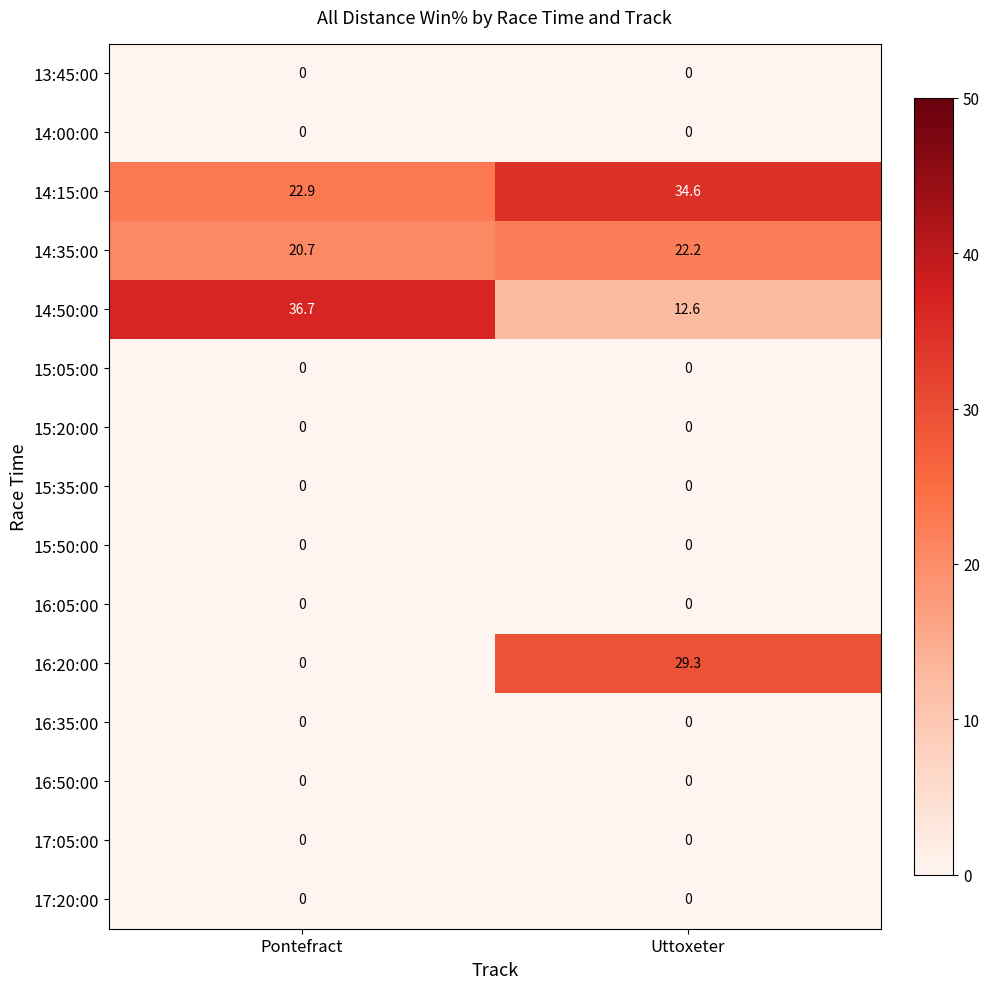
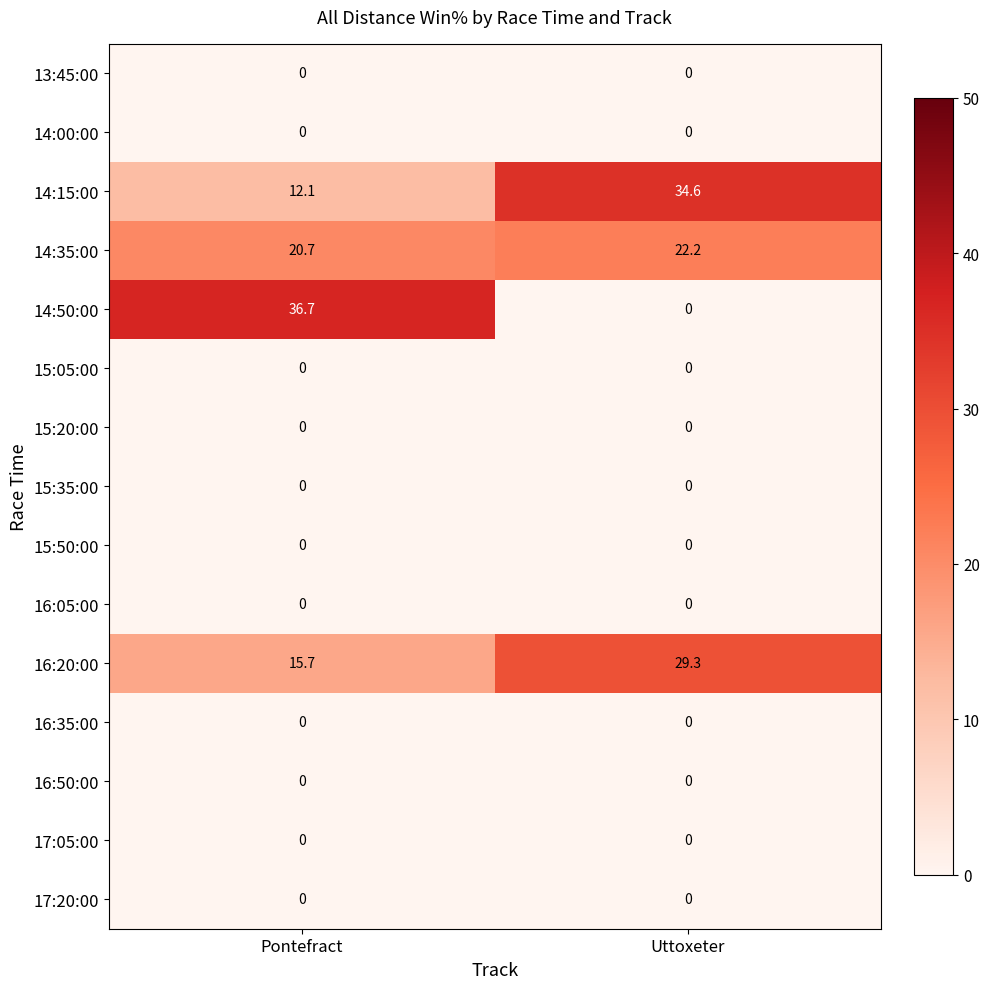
  {
    "13:45:00": {
      "Pontefract": 0,
      "Uttoxeter": 0
    },
    "14:00:00": {
      "Pontefract": 0,
      "Uttoxeter": 0
    },
    "14:15:00": {
-     "Pontefract": 22.9,
+     "Pontefract": 12.1,
      "Uttoxeter": 34.6
    },
    "14:35:00": {
      "Pontefract": 20.7,
      "Uttoxeter": 22.2
    },
    "14:50:00": {
      "Pontefract": 36.7,
-     "Uttoxeter": 12.6
+     "Uttoxeter": 0
    },
    "15:05:00": {
      "Pontefract": 0,
      "Uttoxeter": 0
    },
    "15:20:00": {
      "Pontefract": 0,
      "Uttoxeter": 0
    },
    "15:35:00": {
      "Pontefract": 0,
      "Uttoxeter": 0
    },
    "15:50:00": {
      "Pontefract": 0,
      "Uttoxeter": 0
    },
    "16:05:00": {
      "Pontefract": 0,
      "Uttoxeter": 0
    },
    "16:20:00": {
-     "Pontefract": 0,
+     "Pontefract": 15.7,
      "Uttoxeter": 29.3
    },
    "16:35:00": {
      "Pontefract": 0,
      "Uttoxeter": 0
    },
    "16:50:00": {
      "Pontefract": 0,
      "Uttoxeter": 0
    },
    "17:05:00": {
      "Pontefract": 0,
      "Uttoxeter": 0
    },
    "17:20:00": {
      "Pontefract": 0,
      "Uttoxeter": 0
    }
  }
